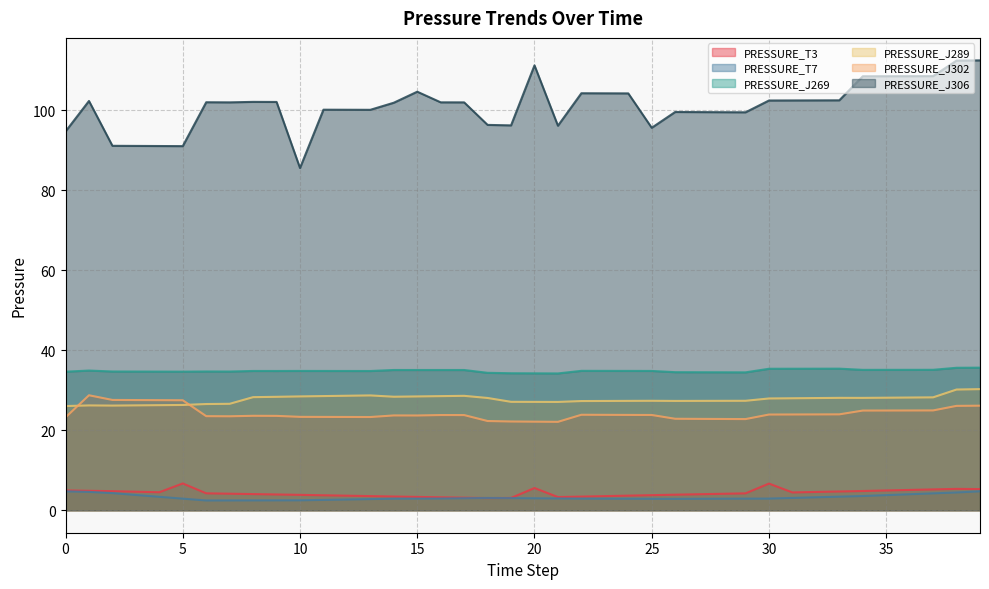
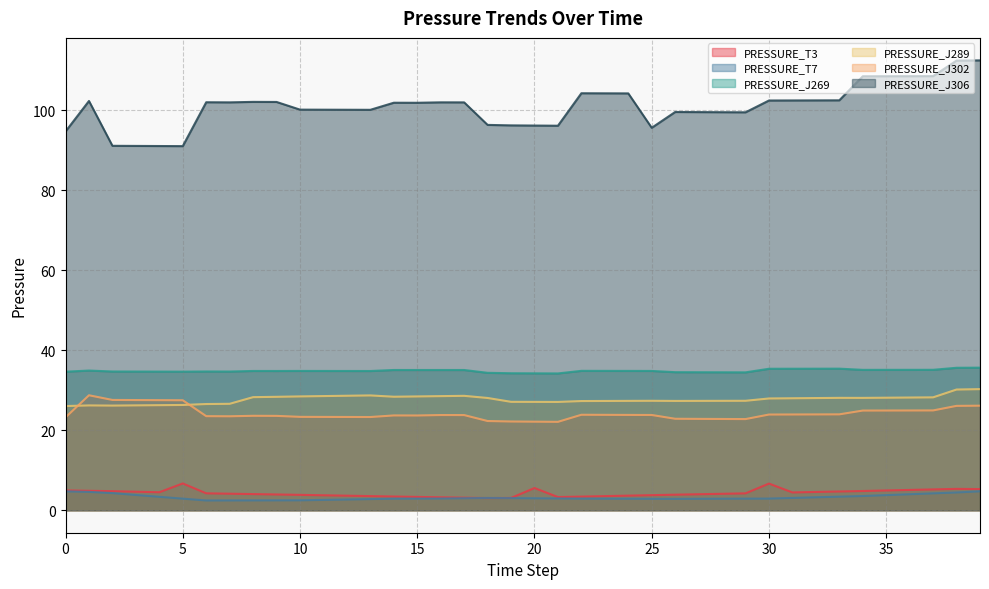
  {
    "PRESSURE_T3": {
      "5": 7,
      "10": 4,
      "20": 6,
      "25": 4,
      "30": 7,
      "35": 5
    },
    "PRESSURE_J306": {
      "0": 95,
      "5": 91,
-     "10": 86,
-     "15": 105,
-     "20": 111,
+     "10": 100,
+     "15": 102,
+     "20": 96,
      "25": 96,
      "30": 102
    }
  }
